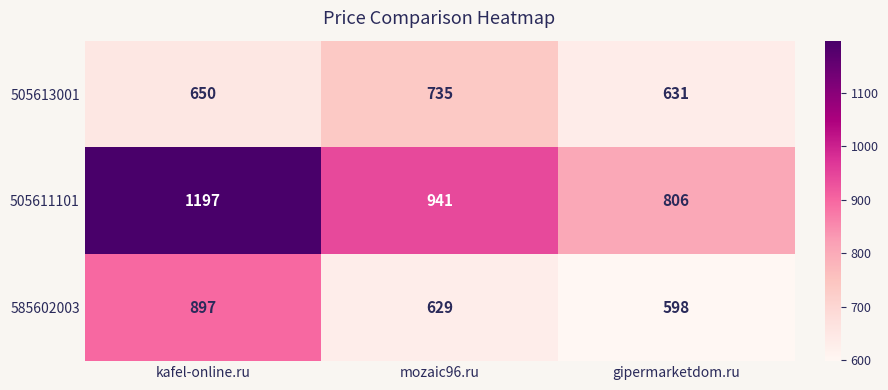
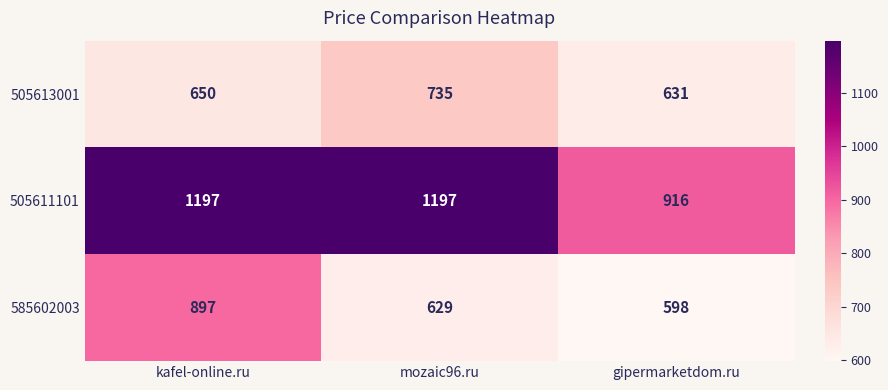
  {
    "505613001": {
      "kafel-online.ru": 650,
      "mozaic96.ru": 735,
      "gipermarketdom.ru": 631
    },
    "505611101": {
      "kafel-online.ru": 1197,
-     "mozaic96.ru": 941,
-     "gipermarketdom.ru": 806
+     "mozaic96.ru": 1197,
+     "gipermarketdom.ru": 916
    },
    "585602003": {
      "kafel-online.ru": 897,
      "mozaic96.ru": 629,
      "gipermarketdom.ru": 598
    }
  }
